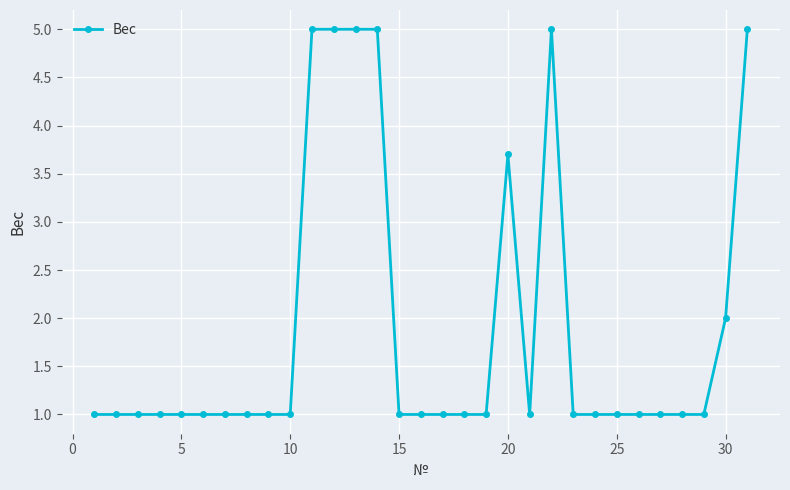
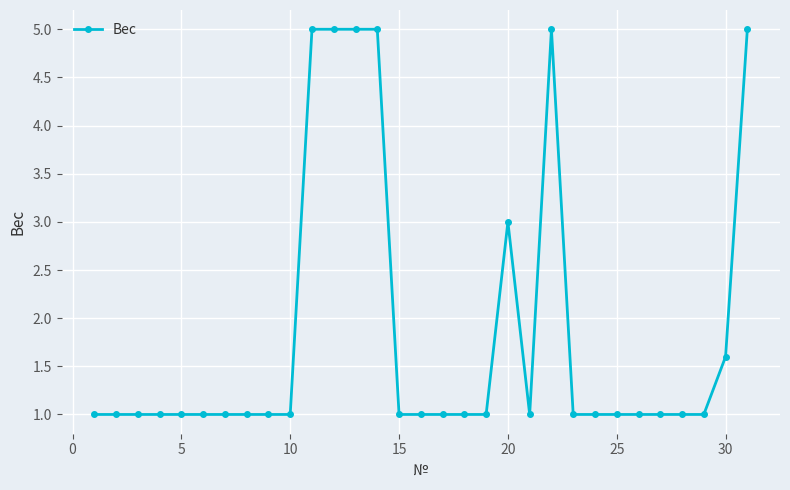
  {
    "5": 1.0,
    "10": 1.0,
    "15": 1.0,
-   "20": 3.7,
+   "20": 3.0,
    "25": 1.0,
-   "30": 2.0
+   "30": 1.6
  }
